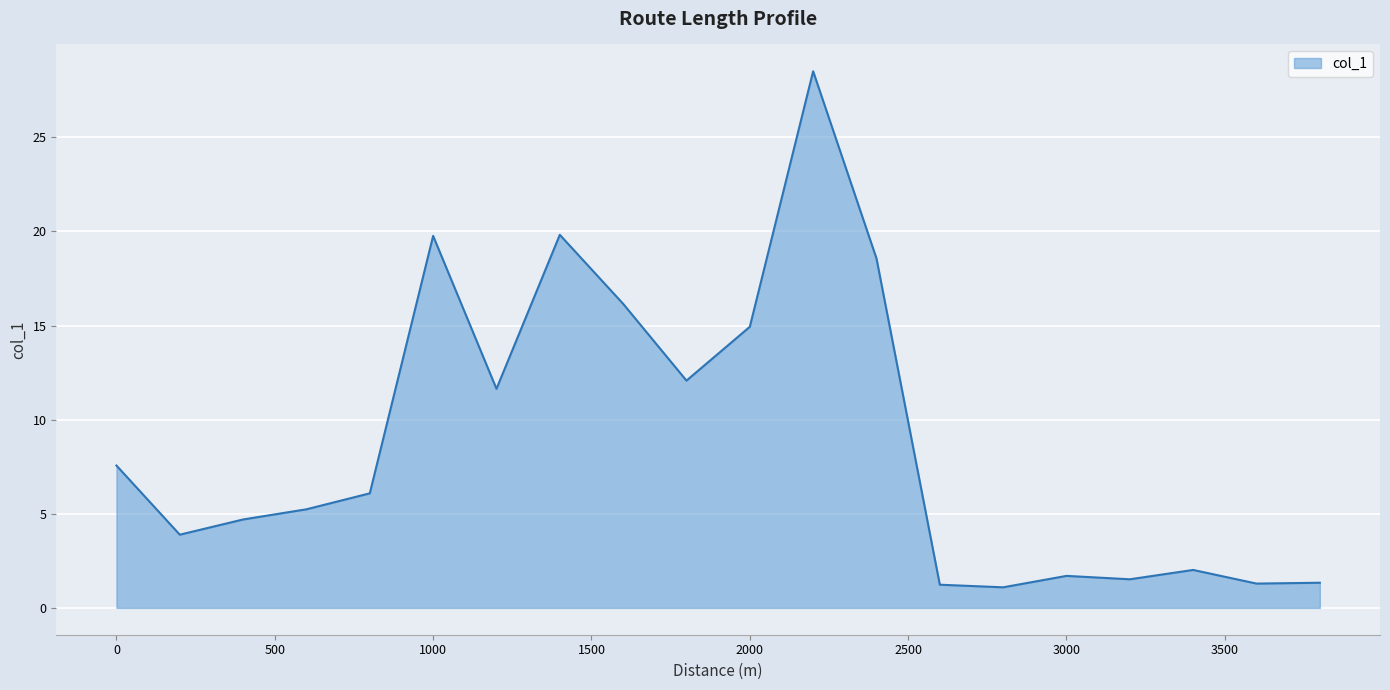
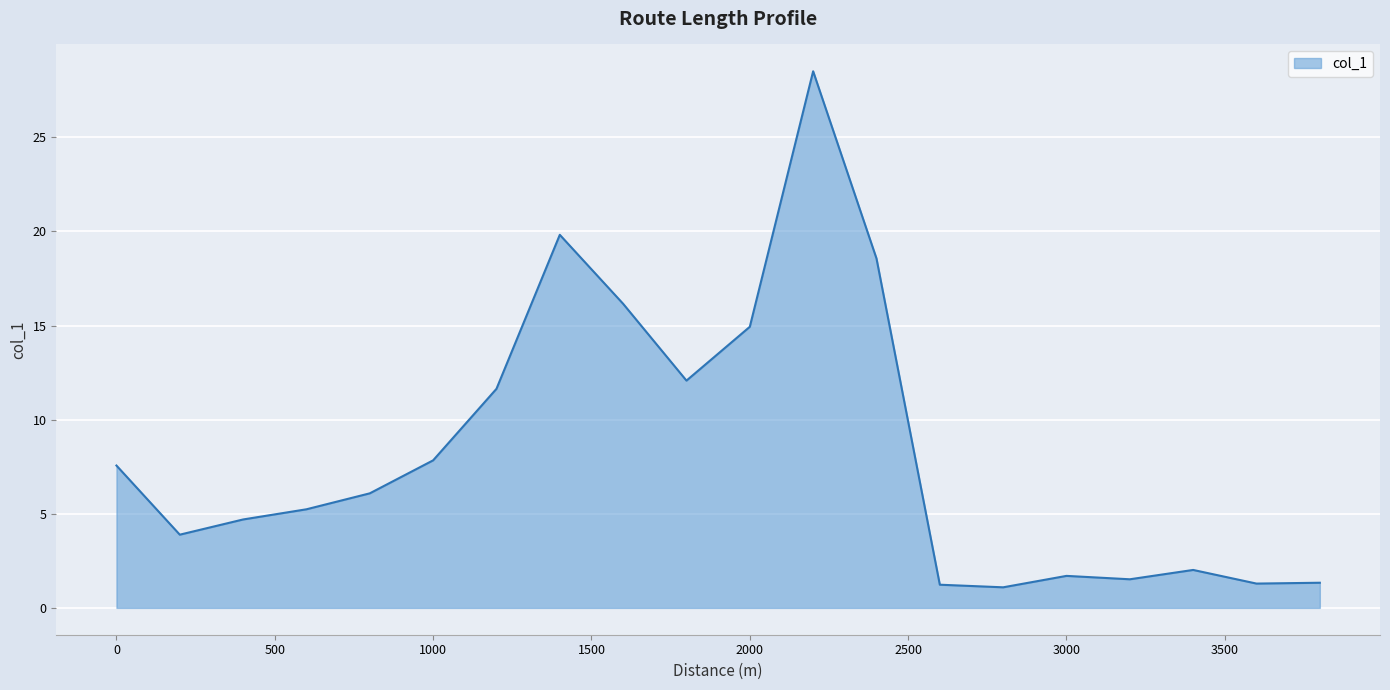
  {
    "0": 7.6,
-   "1000": 19.8,
+   "1000": 7.8,
    "2000": 14.9,
    "3000": 1.7
  }
